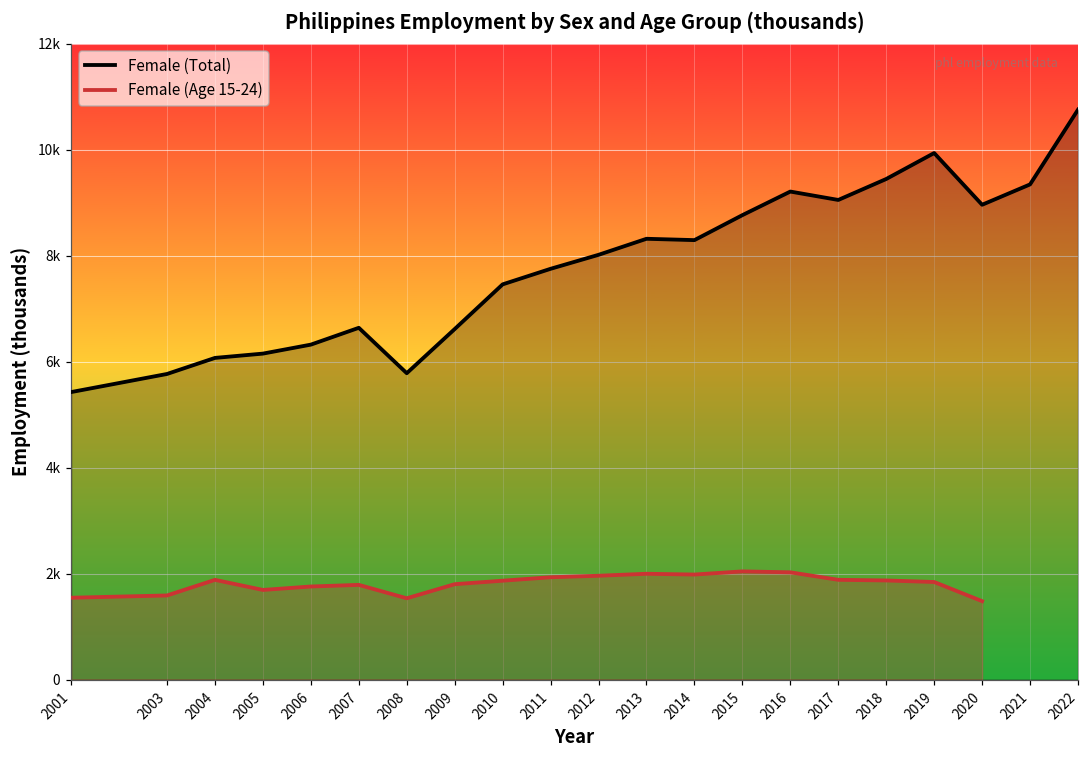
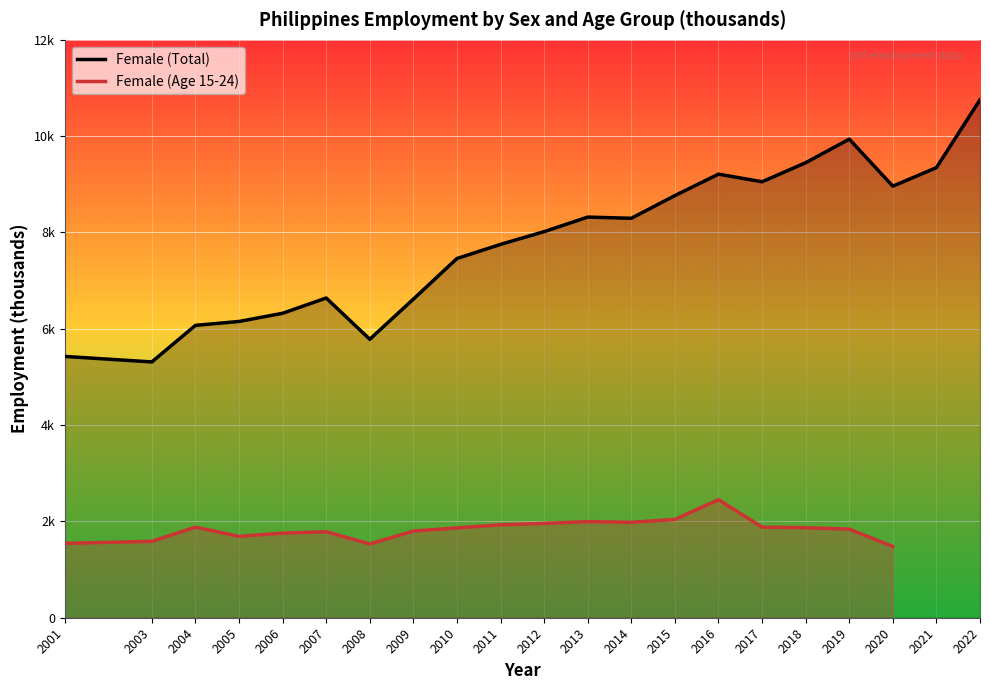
  {
    "Female (Total)": {
      "2001": 5400,
-     "2003": 5800,
+     "2003": 5300,
      "2004": 6100,
      "2005": 6200,
      "2006": 6300,
      "2007": 6600,
      "2008": 5800,
      "2009": 6600,
      "2010": 7500,
      "2011": 7800,
      "2012": 8000,
      "2013": 8300,
      "2014": 8300,
      "2015": 8800,
      "2016": 9200,
      "2017": 9100,
      "2018": 9400,
      "2019": 9900,
      "2020": 9000,
      "2021": 9300,
      "2022": 10800
    },
    "Female (Age 15-24)": {
      "2001": 1500,
      "2003": 1600,
      "2004": 1900,
      "2005": 1700,
      "2006": 1800,
      "2007": 1800,
      "2008": 1500,
      "2009": 1800,
      "2010": 1900,
      "2011": 1900,
      "2012": 2000,
      "2013": 2000,
      "2014": 2000,
      "2015": 2000,
-     "2016": 2000,
+     "2016": 2500,
      "2017": 1900,
      "2018": 1900,
      "2019": 1800,
      "2020": 1500
    }
  }
